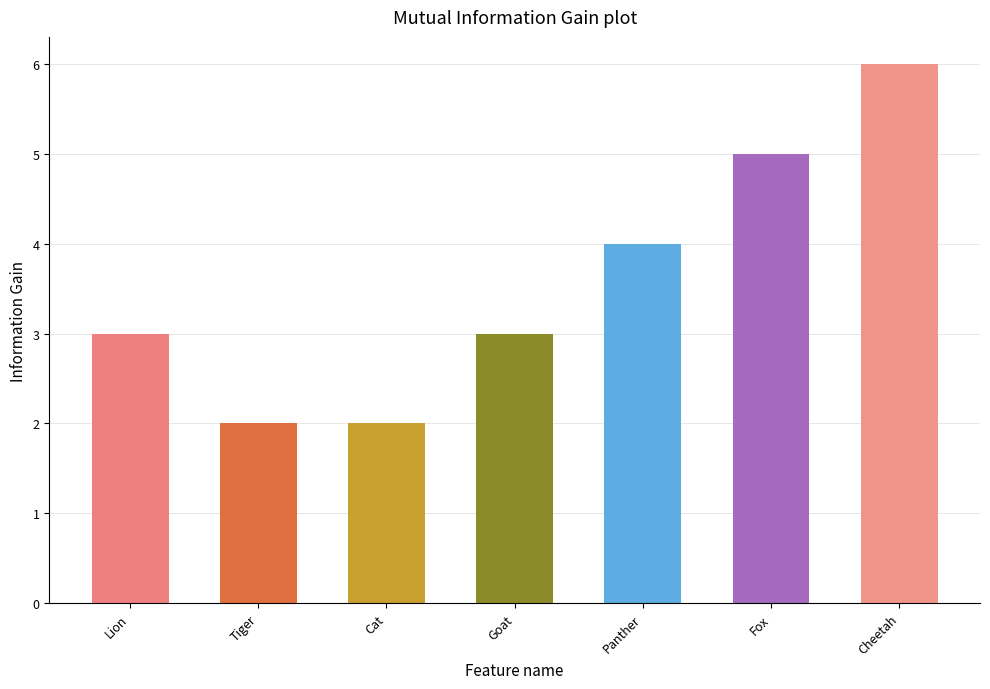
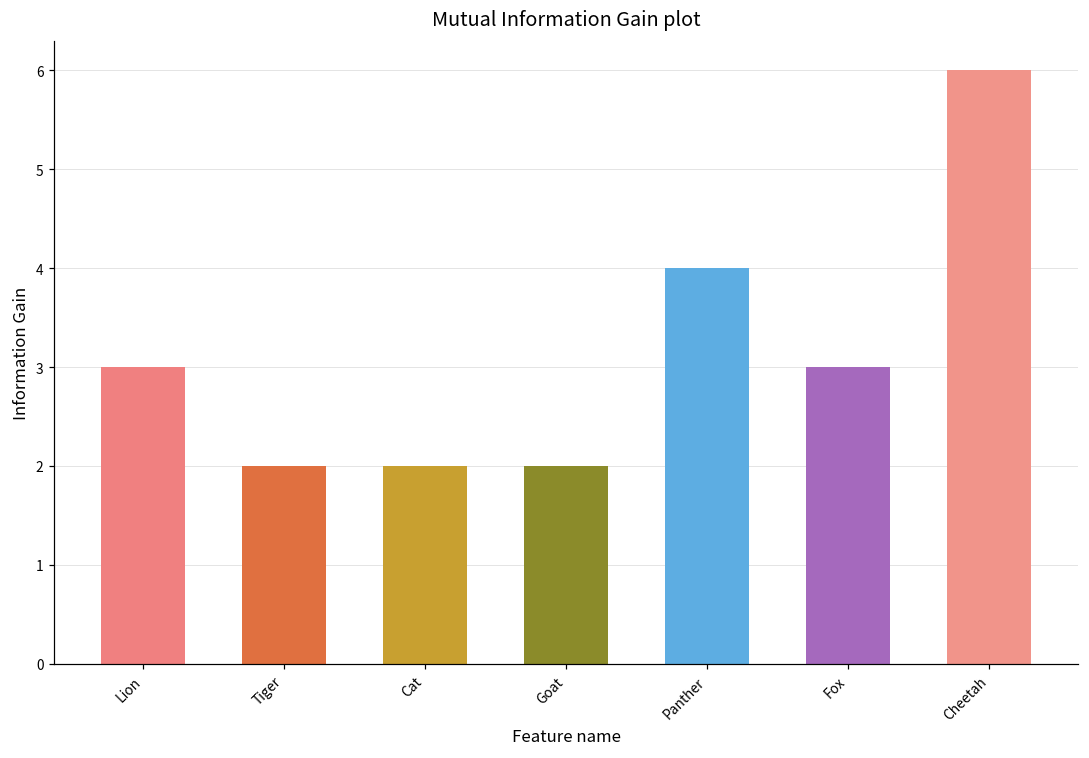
  {
    "Lion": 3,
    "Tiger": 2,
    "Cat": 2,
-   "Goat": 3,
+   "Goat": 2,
    "Panther": 4,
-   "Fox": 5,
+   "Fox": 3,
    "Cheetah": 6
  }
